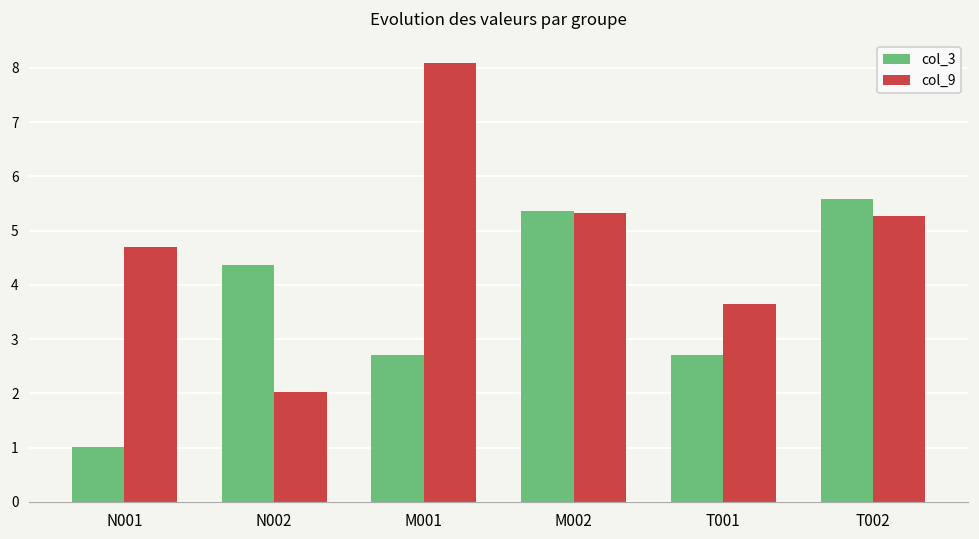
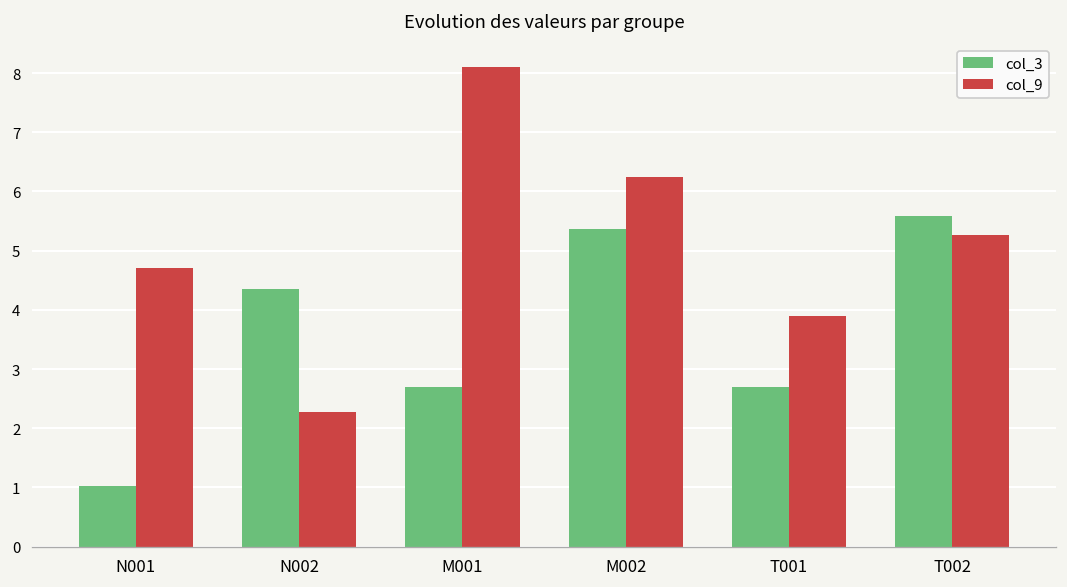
  {
    "col_3": {
      "N001": 1.0,
      "N002": 4.4,
      "M001": 2.7,
      "M002": 5.4,
      "T001": 2.7,
      "T002": 5.6
    },
    "col_9": {
      "N001": 4.7,
-     "N002": 2.0,
+     "N002": 2.3,
      "M001": 8.1,
-     "M002": 5.3,
-     "T001": 3.6,
+     "M002": 6.3,
+     "T001": 3.9,
      "T002": 5.3
    }
  }
